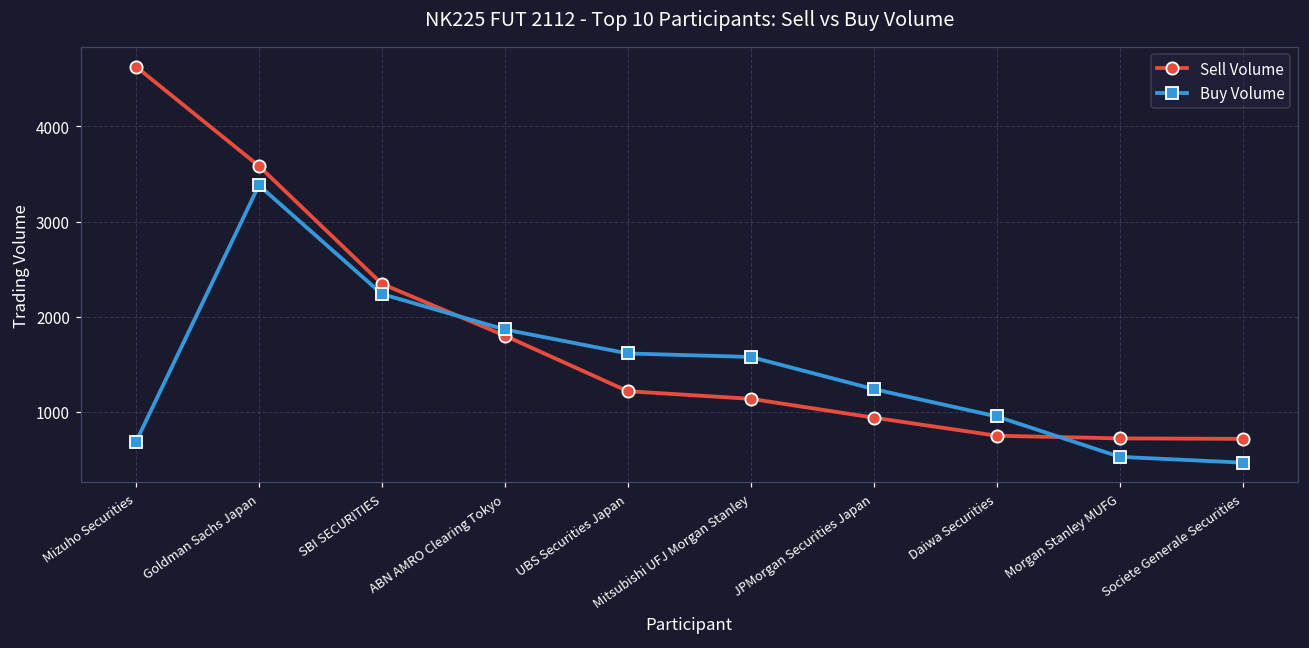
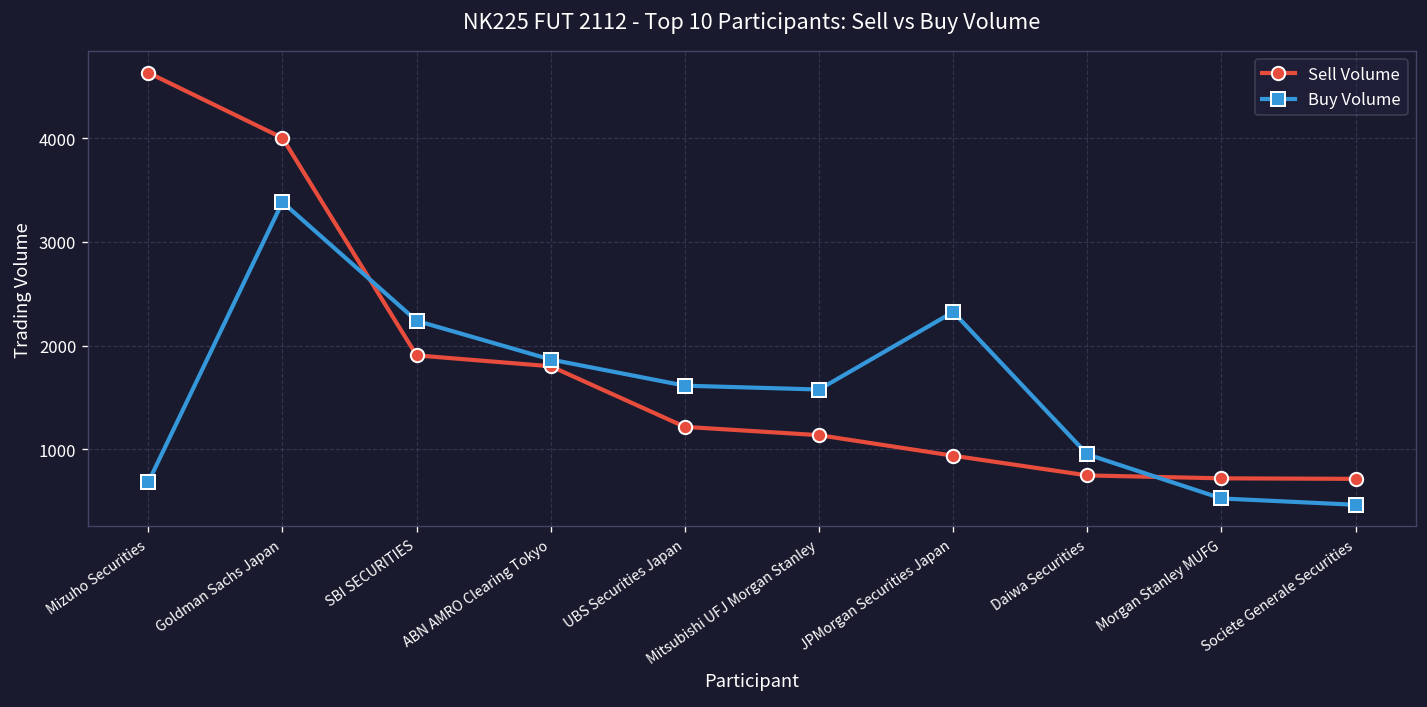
  {
    "Sell Volume": {
      "Mizuho Securities": 4600,
-     "Goldman Sachs Japan": 3600,
-     "SBI SECURITIES": 2300,
+     "Goldman Sachs Japan": 4000,
+     "SBI SECURITIES": 1900,
      "ABN AMRO Clearing Tokyo": 1800,
      "UBS Securities Japan": 1200,
      "Mitsubishi UFJ Morgan Stanley": 1100,
      "JPMorgan Securities Japan": 900,
      "Daiwa Securities": 700,
      "Morgan Stanley MUFG": 700,
      "Societe Generale Securities": 700
    },
    "Buy Volume": {
      "Mizuho Securities": 700,
      "Goldman Sachs Japan": 3400,
      "SBI SECURITIES": 2200,
      "ABN AMRO Clearing Tokyo": 1900,
      "UBS Securities Japan": 1600,
      "Mitsubishi UFJ Morgan Stanley": 1600,
-     "JPMorgan Securities Japan": 1200,
+     "JPMorgan Securities Japan": 2300,
      "Daiwa Securities": 1000,
      "Morgan Stanley MUFG": 500,
      "Societe Generale Securities": 500
    }
  }
